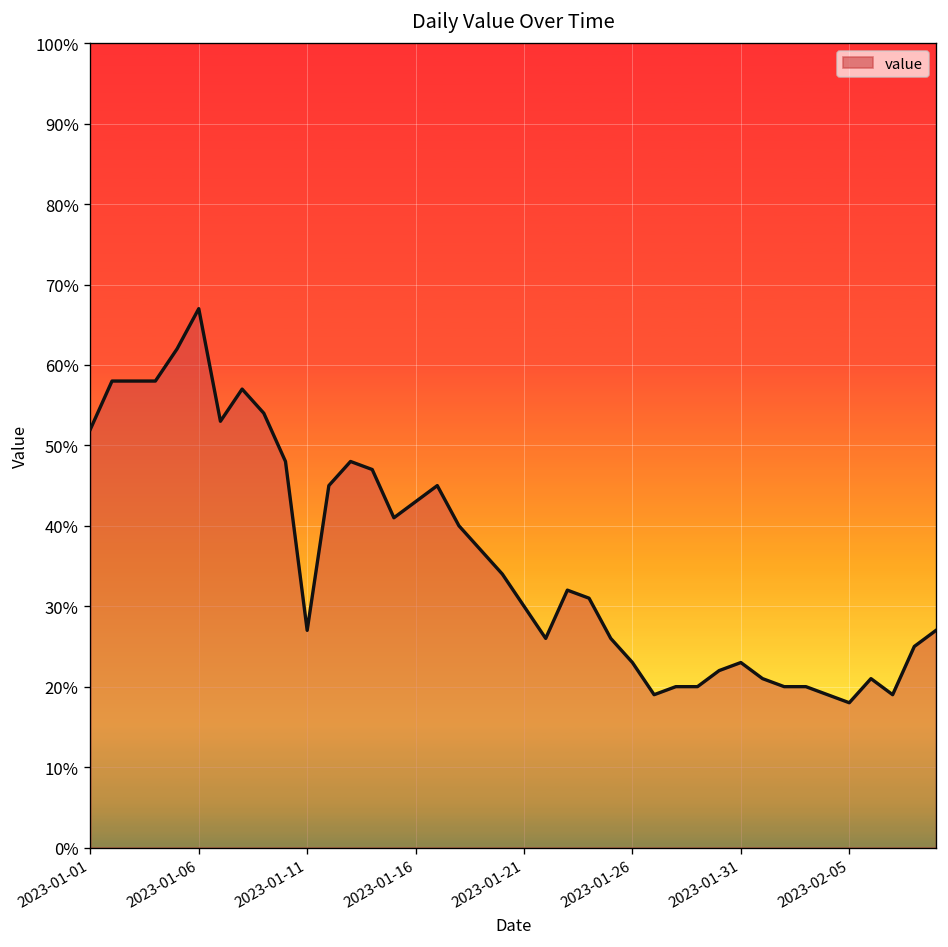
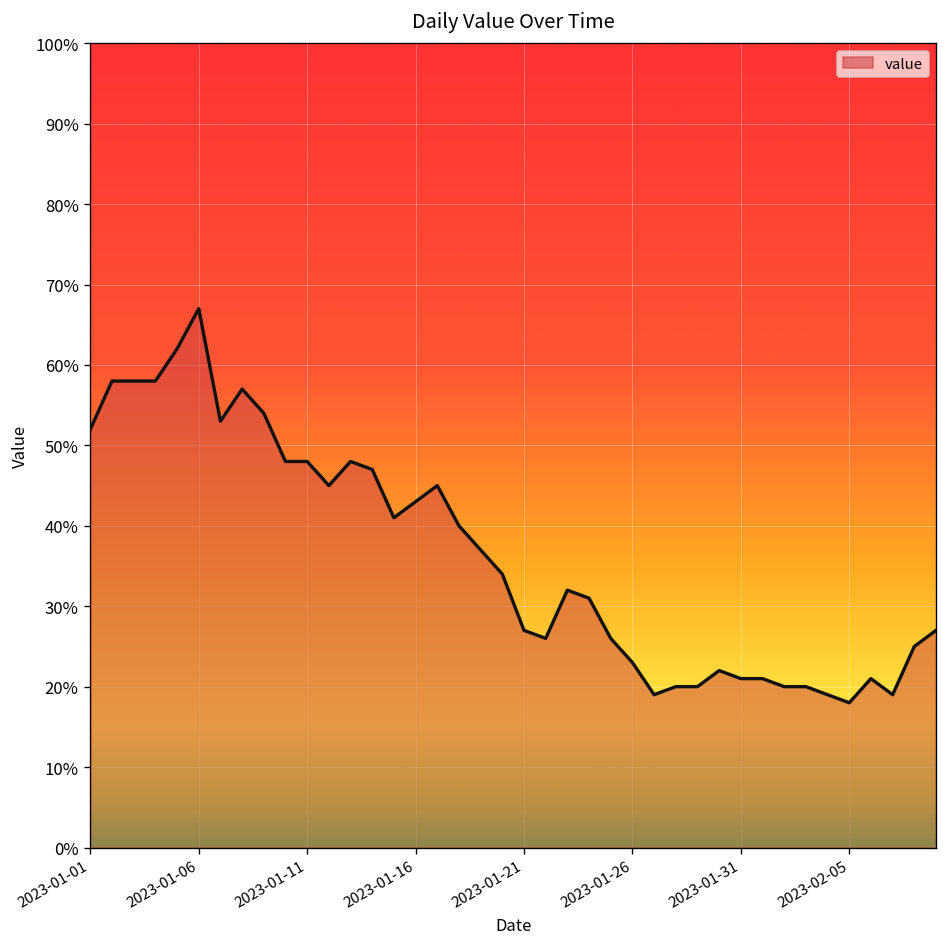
  {
    "2023-01-01": "52%",
    "2023-01-06": "67%",
-   "2023-01-11": "27%",
+   "2023-01-11": "48%",
    "2023-01-16": "43%",
-   "2023-01-21": "30%",
+   "2023-01-21": "27%",
    "2023-01-26": "23%",
-   "2023-01-31": "23%",
+   "2023-01-31": "21%",
    "2023-02-05": "18%"
  }
